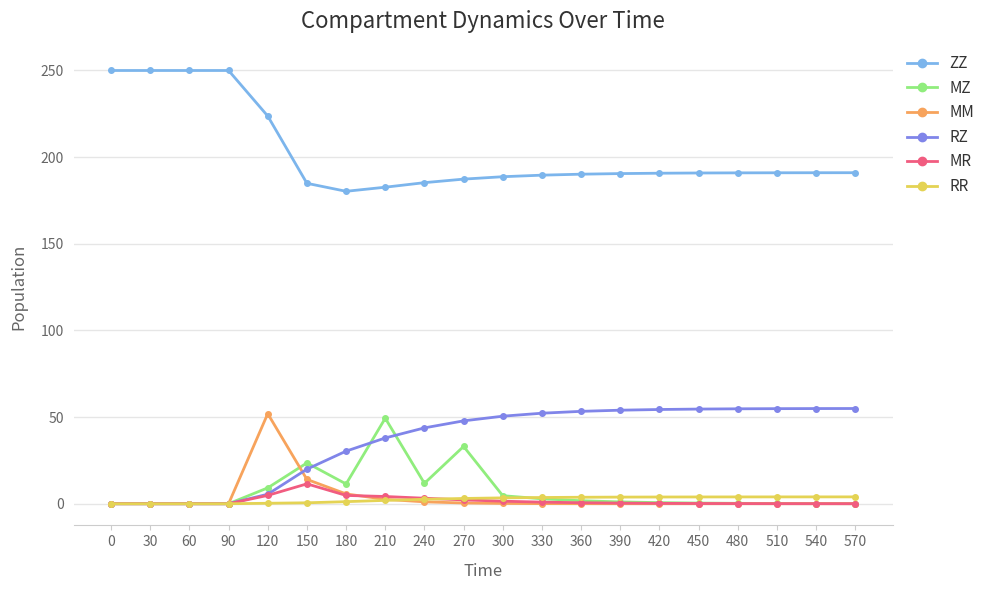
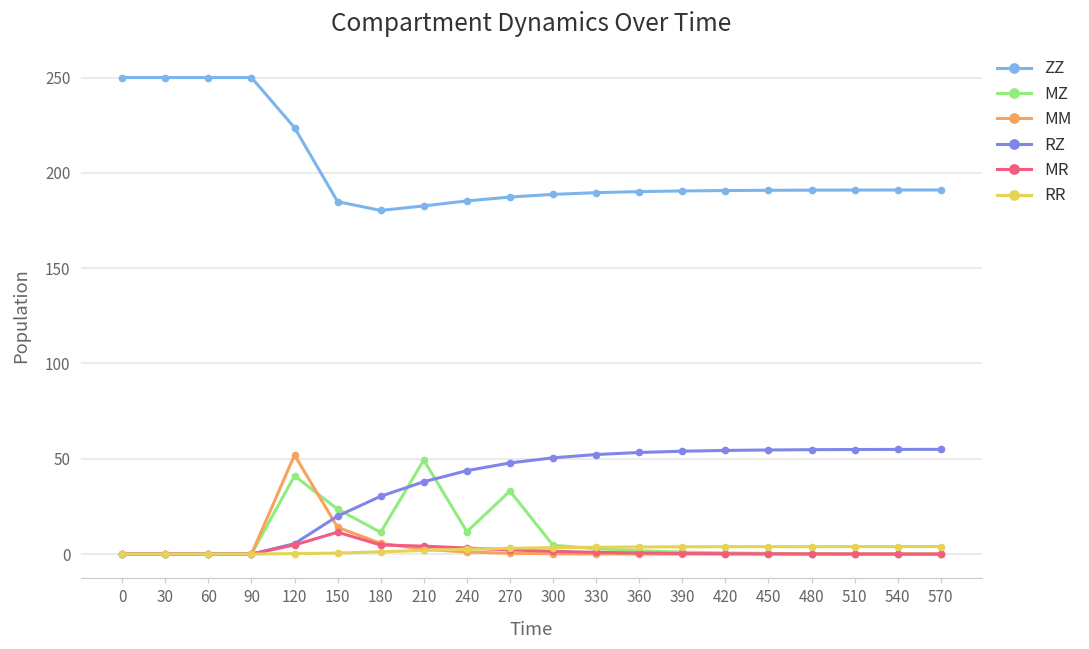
  {
    "MZ": {
-     "120": 9,
+     "120": 41,
      "150": 24,
      "180": 11,
      "210": 49,
      "240": 12,
      "270": 33
    },
    "MR": {
      "150": 11,
      "210": 4
    }
  }
